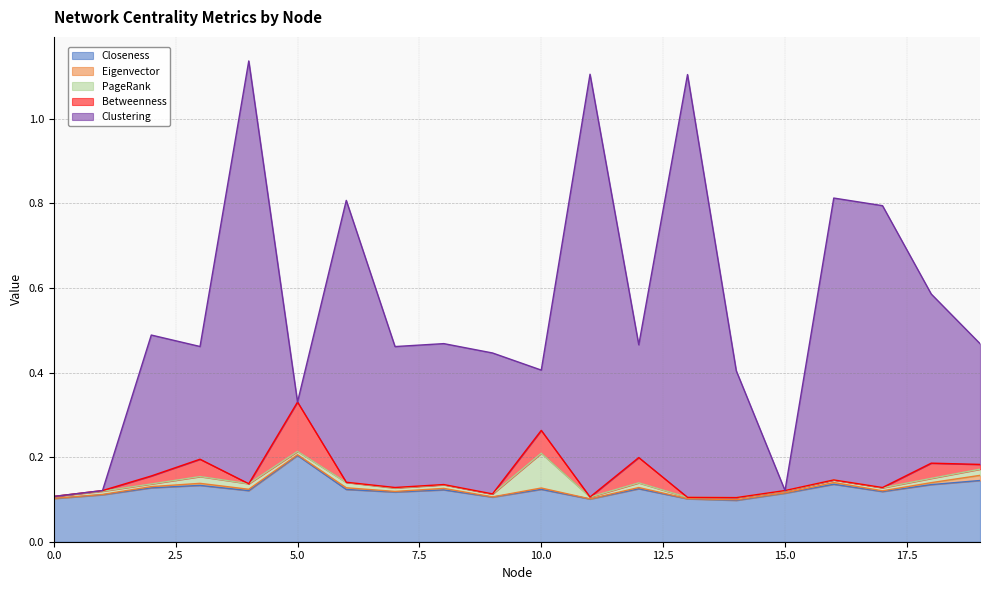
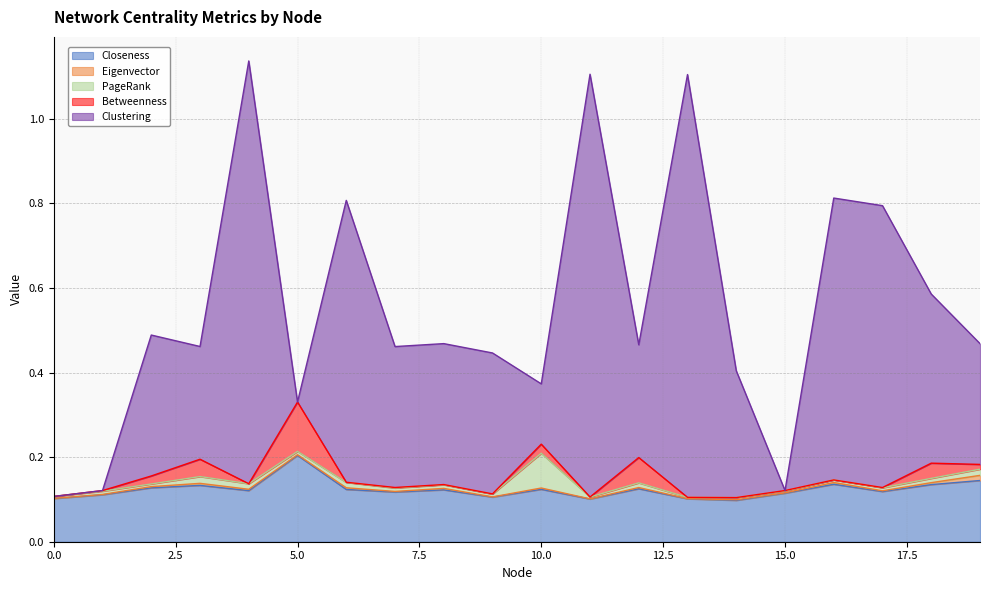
  {
    "PageRank": {
      "5.0": 0.01,
      "10.0": 0.08
    },
    "Betweenness": {
-     "10.0": 0.05
+     "10.0": 0.02
    },
    "Clustering": {
      "10.0": 0.14
    }
  }
